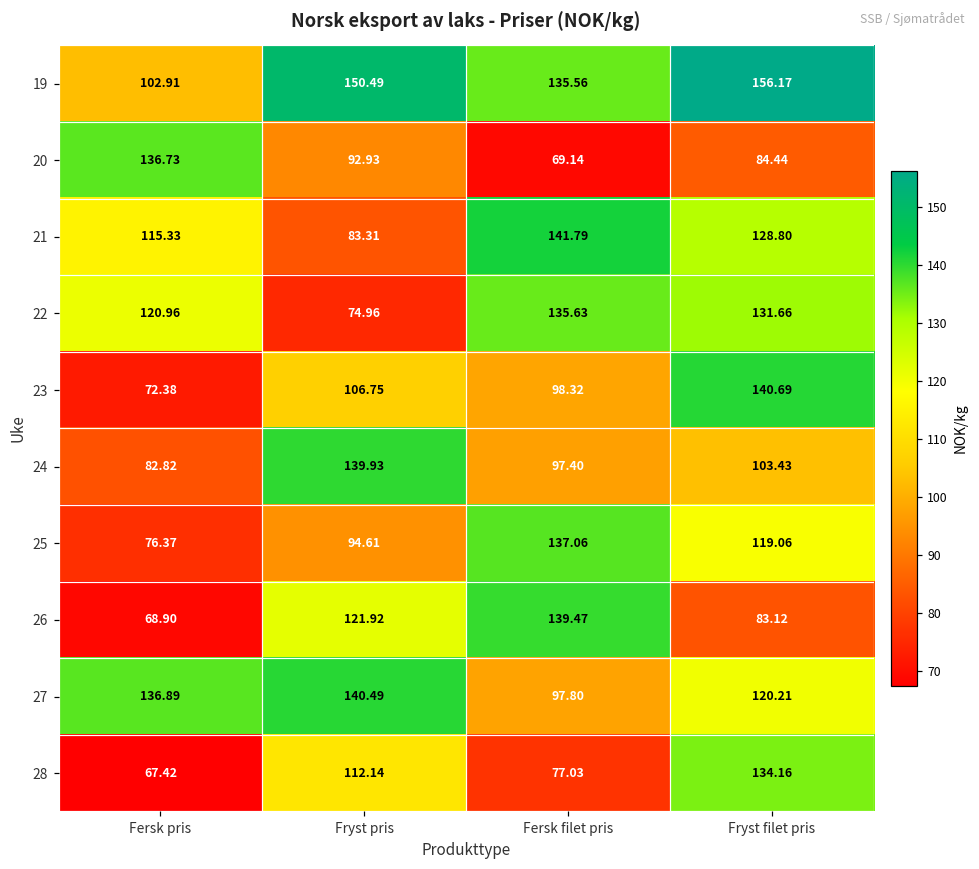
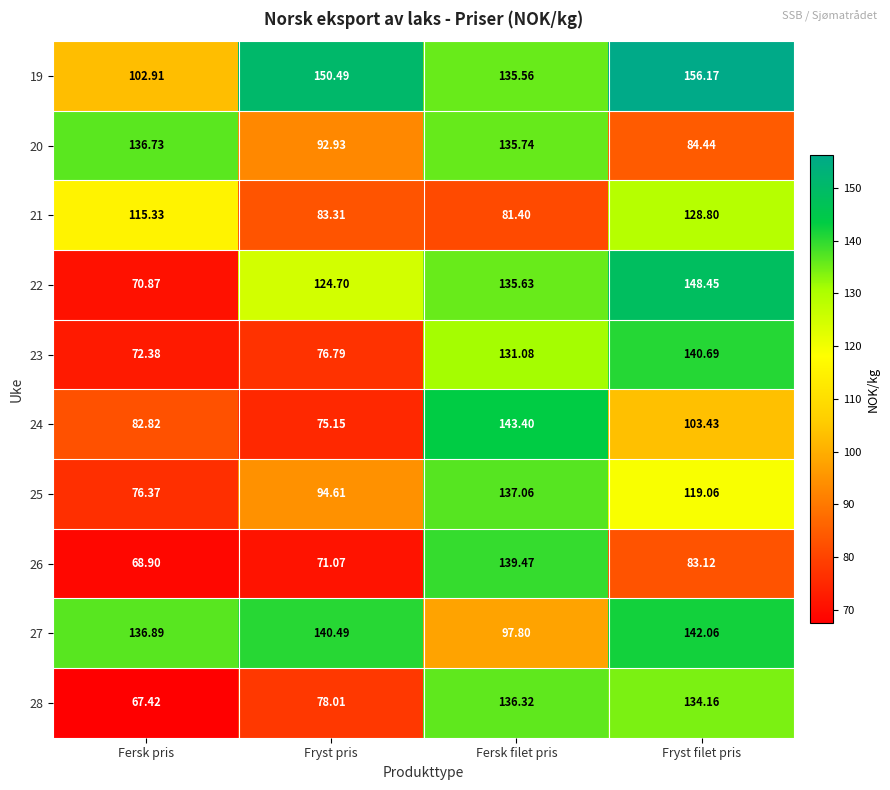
  {
    "19": {
      "Fersk pris": 102.91,
      "Fryst pris": 150.49,
      "Fersk filet pris": 135.56,
      "Fryst filet pris": 156.17
    },
    "20": {
      "Fersk pris": 136.73,
      "Fryst pris": 92.93,
-     "Fersk filet pris": 69.14,
+     "Fersk filet pris": 135.74,
      "Fryst filet pris": 84.44
    },
    "21": {
      "Fersk pris": 115.33,
      "Fryst pris": 83.31,
-     "Fersk filet pris": 141.79,
+     "Fersk filet pris": 81.40,
      "Fryst filet pris": 128.80
    },
    "22": {
-     "Fersk pris": 120.96,
-     "Fryst pris": 74.96,
+     "Fersk pris": 70.87,
+     "Fryst pris": 124.70,
      "Fersk filet pris": 135.63,
-     "Fryst filet pris": 131.66
+     "Fryst filet pris": 148.45
    },
    "23": {
      "Fersk pris": 72.38,
-     "Fryst pris": 106.75,
-     "Fersk filet pris": 98.32,
+     "Fryst pris": 76.79,
+     "Fersk filet pris": 131.08,
      "Fryst filet pris": 140.69
    },
    "24": {
      "Fersk pris": 82.82,
-     "Fryst pris": 139.93,
-     "Fersk filet pris": 97.40,
+     "Fryst pris": 75.15,
+     "Fersk filet pris": 143.40,
      "Fryst filet pris": 103.43
    },
    "25": {
      "Fersk pris": 76.37,
      "Fryst pris": 94.61,
      "Fersk filet pris": 137.06,
      "Fryst filet pris": 119.06
    },
    "26": {
      "Fersk pris": 68.90,
-     "Fryst pris": 121.92,
+     "Fryst pris": 71.07,
      "Fersk filet pris": 139.47,
      "Fryst filet pris": 83.12
    },
    "27": {
      "Fersk pris": 136.89,
      "Fryst pris": 140.49,
      "Fersk filet pris": 97.80,
-     "Fryst filet pris": 120.21
+     "Fryst filet pris": 142.06
    },
    "28": {
      "Fersk pris": 67.42,
-     "Fryst pris": 112.14,
-     "Fersk filet pris": 77.03,
+     "Fryst pris": 78.01,
+     "Fersk filet pris": 136.32,
      "Fryst filet pris": 134.16
    }
  }
